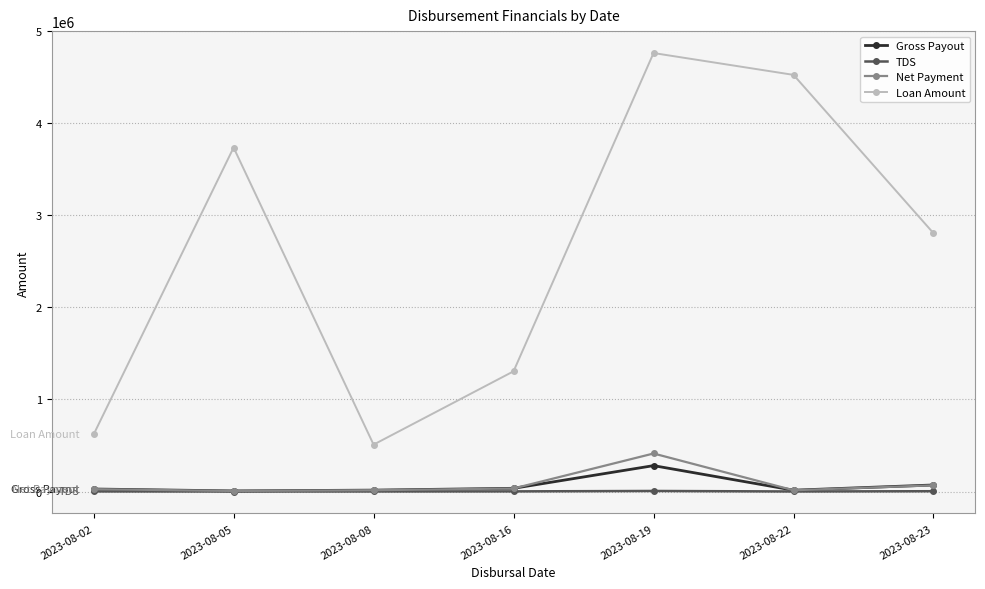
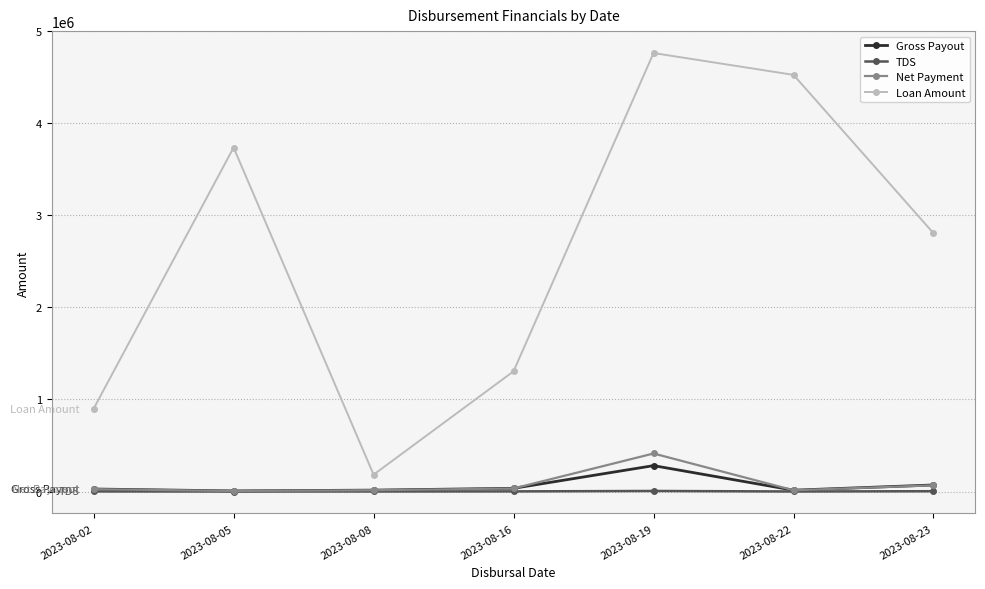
  {
    "Gross Payout": {
      "2023-08-19": 300000
    },
    "TDS": {
      "2023-08-16": 0,
      "2023-08-19": 0,
      "2023-08-23": 0
    },
    "Net Payment": {
      "2023-08-19": 400000
    },
    "Loan Amount": {
-     "2023-08-02": 600000,
+     "2023-08-02": 900000,
      "2023-08-05": 3700000,
-     "2023-08-08": 500000,
+     "2023-08-08": 200000,
      "2023-08-16": 1300000,
      "2023-08-19": 4800000,
      "2023-08-22": 4500000,
      "2023-08-23": 2800000
    }
  }
